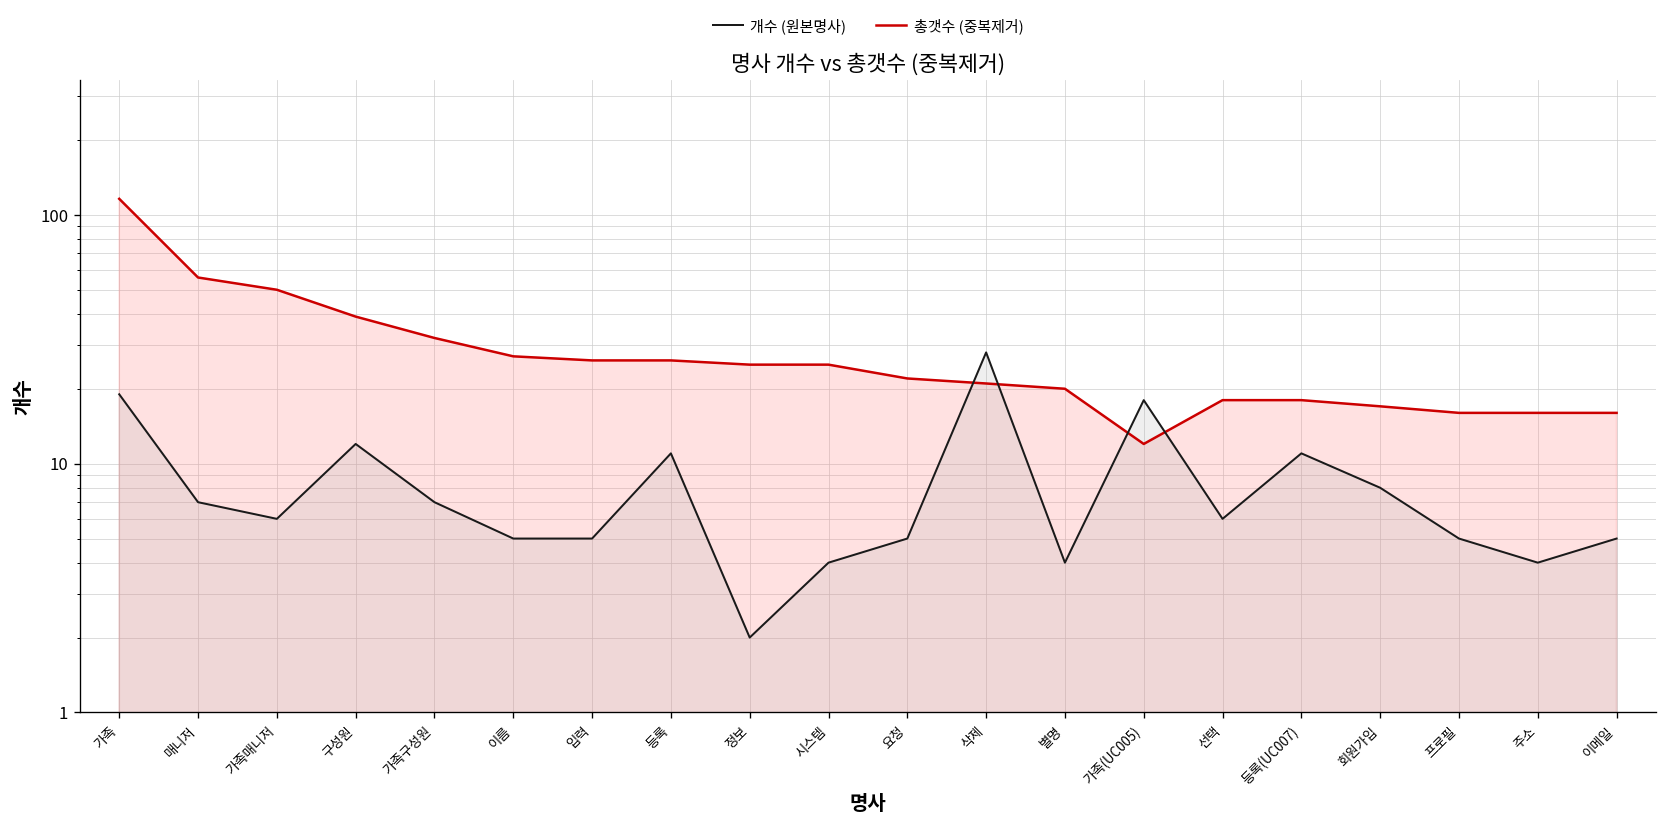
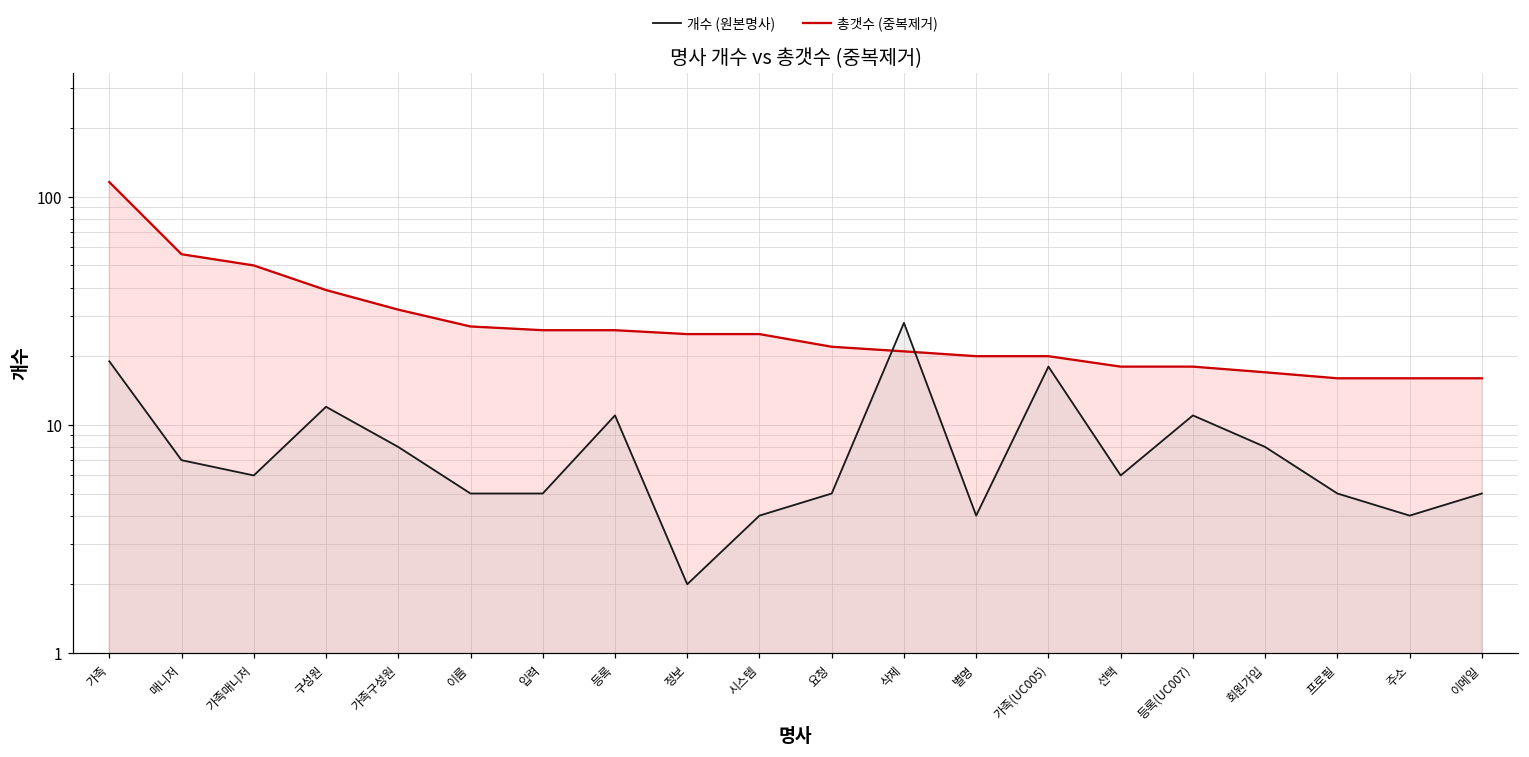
  {
    "개수 (원본명사)": {
      "가족": 19,
      "매니저": 7,
      "가족매니저": 6,
      "구성원": 12,
-     "가족구성원": 7,
+     "가족구성원": 8,
      "이름": 5,
      "입력": 5,
      "등록": 11,
      "정보": 2,
      "시스템": 4,
      "요청": 5,
      "삭제": 28,
      "별명": 4,
      "가족(UC005)": 18,
      "선택": 6,
      "등록(UC007)": 11,
      "회원가입": 8,
      "프로필": 5,
      "주소": 4,
      "이메일": 5
    },
    "총갯수 (중복제거)": {
      "가족": 120,
      "매니저": 56,
      "가족매니저": 50,
      "구성원": 39,
      "가족구성원": 32,
      "이름": 27,
      "입력": 26,
      "등록": 26,
      "정보": 25,
      "시스템": 25,
      "요청": 22,
      "삭제": 21,
      "별명": 20,
-     "가족(UC005)": 12,
+     "가족(UC005)": 20,
      "선택": 18,
      "등록(UC007)": 18,
      "회원가입": 17,
      "프로필": 16,
      "주소": 16,
      "이메일": 16
    }
  }
